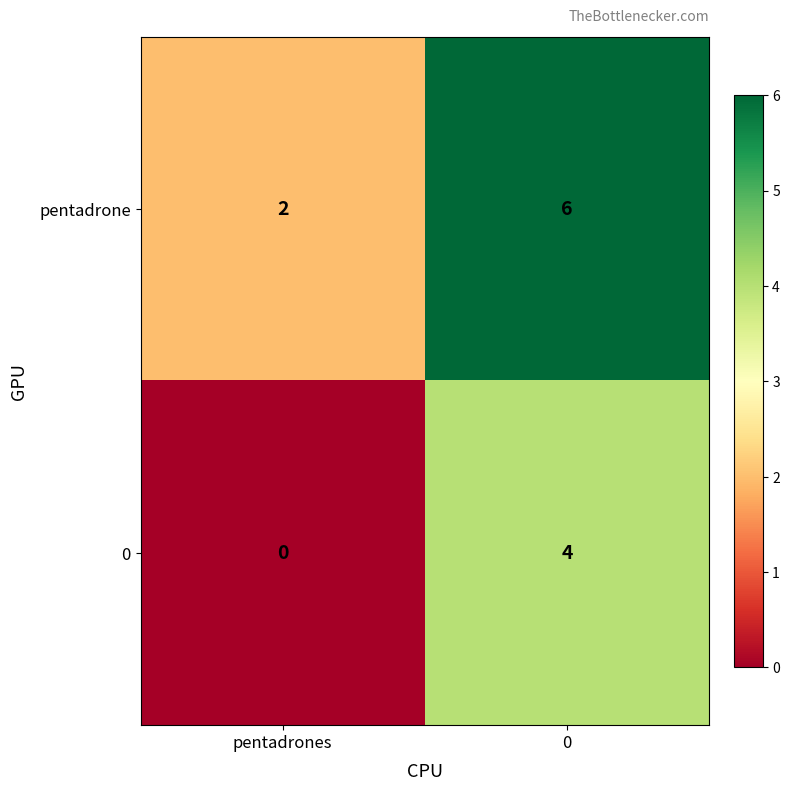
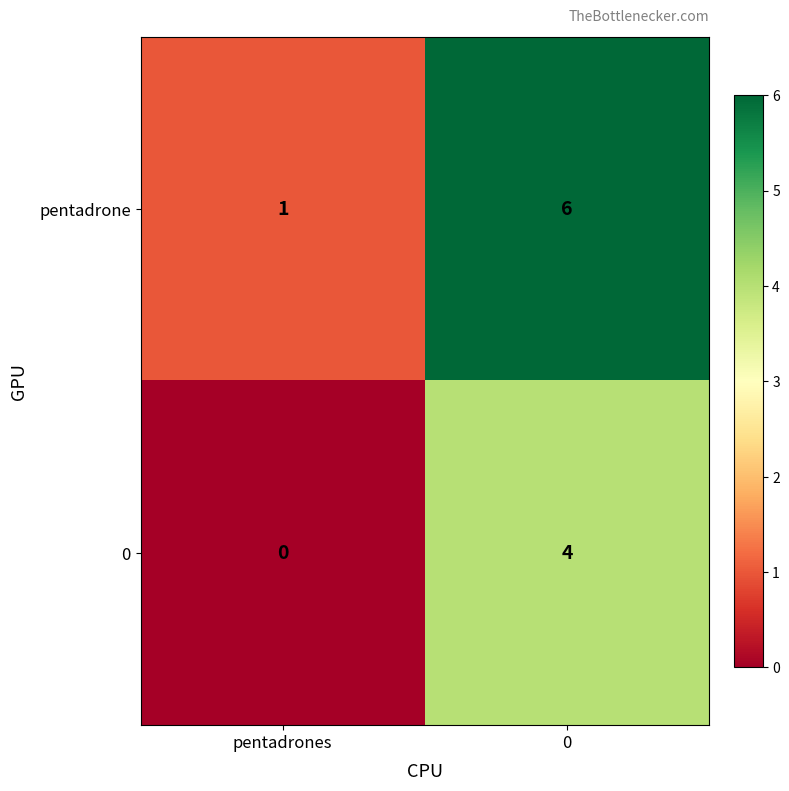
  {
    "pentadrone": {
-     "pentadrones": 2,
+     "pentadrones": 1,
      "0": 6
    },
    "0": {
      "pentadrones": 0,
      "0": 4
    }
  }
